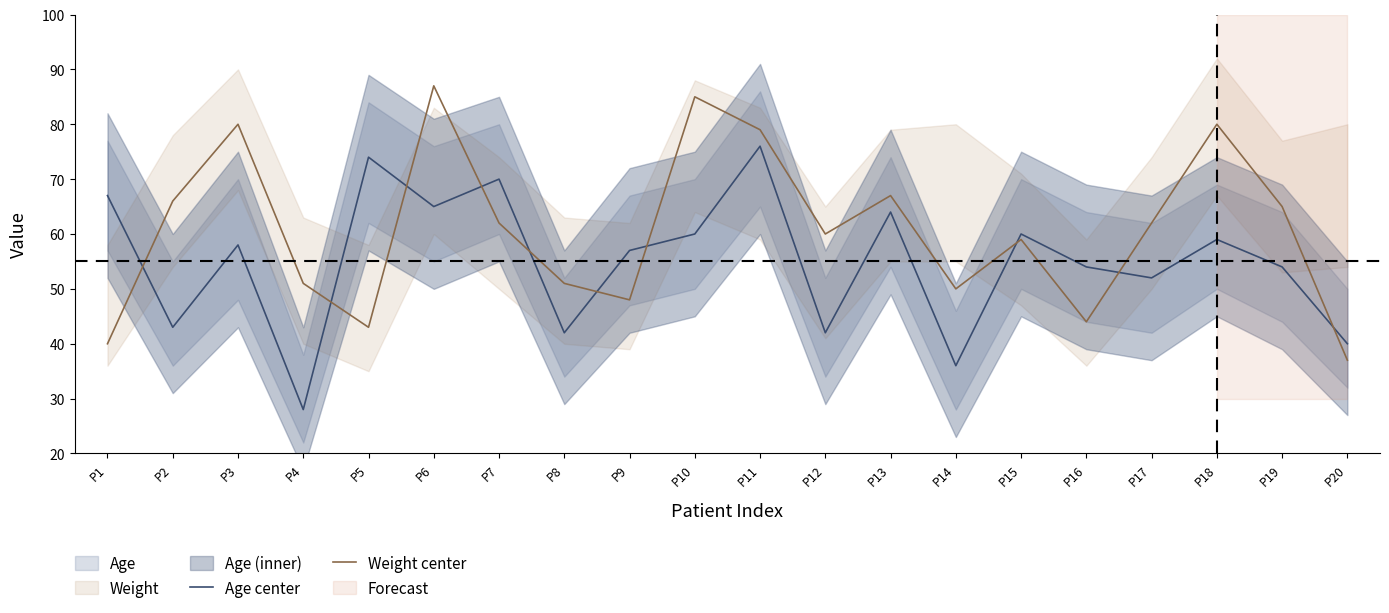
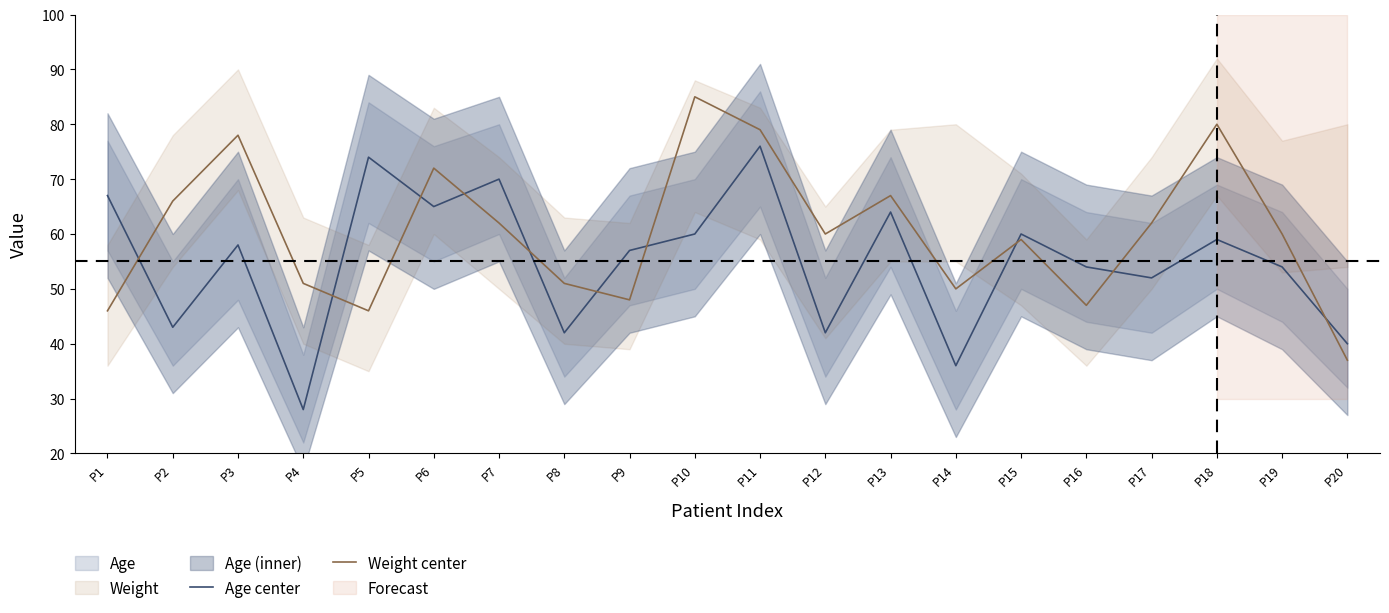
  {
    "Weight center": {
-     "P1": 40,
+     "P1": 46,
      "P2": 66,
-     "P3": 80,
+     "P3": 78,
      "P4": 51,
-     "P5": 43,
-     "P6": 87,
+     "P5": 46,
+     "P6": 72,
      "P7": 62,
      "P8": 51,
      "P9": 48,
      "P10": 85,
      "P11": 79,
      "P12": 60,
      "P13": 67,
      "P14": 50,
      "P15": 59,
-     "P16": 44,
+     "P16": 47,
      "P18": 80,
-     "P19": 65,
+     "P19": 60,
      "P20": 37
    }
  }
